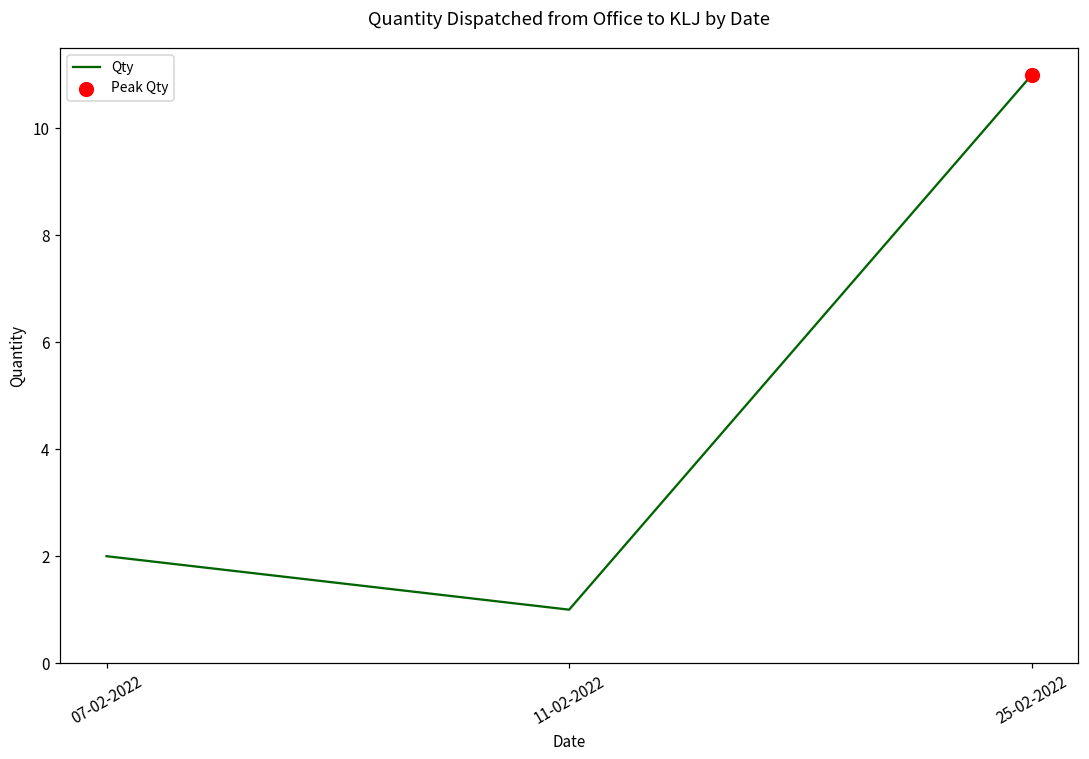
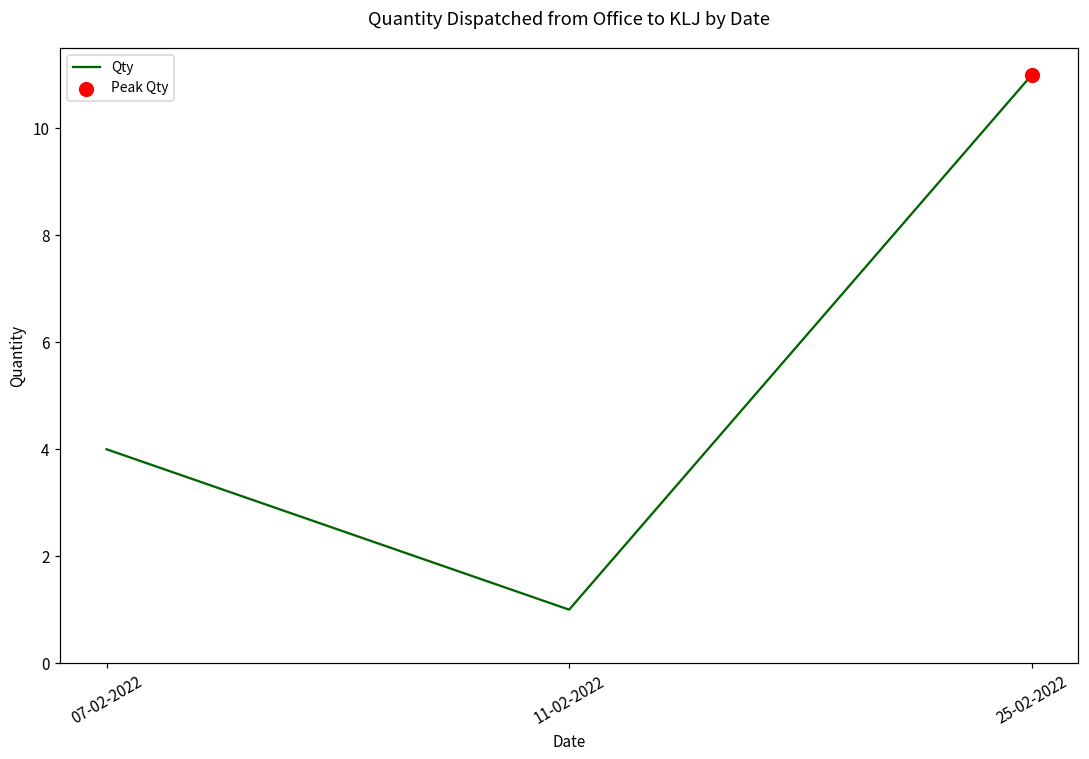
  {
    "Qty": {
-     "07-02-2022": 2,
+     "07-02-2022": 4,
      "11-02-2022": 1
    }
  }
